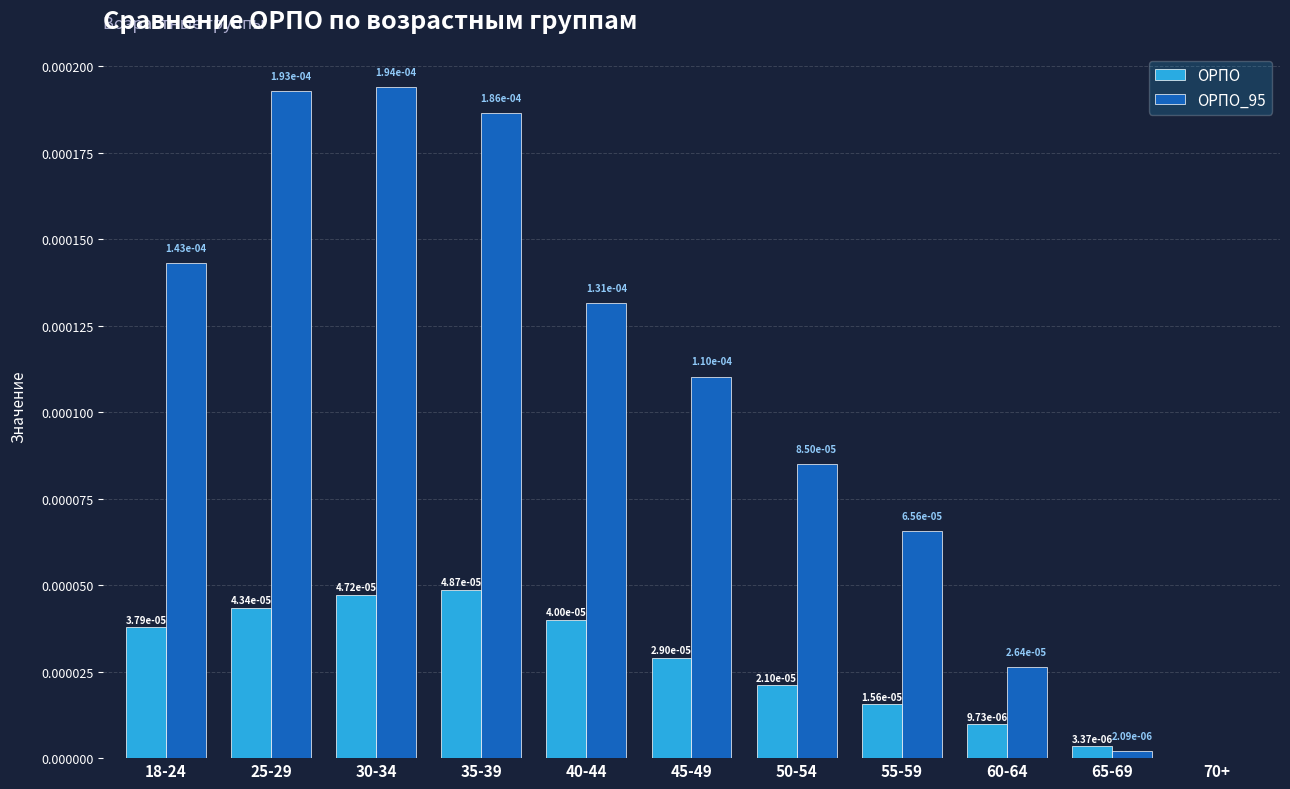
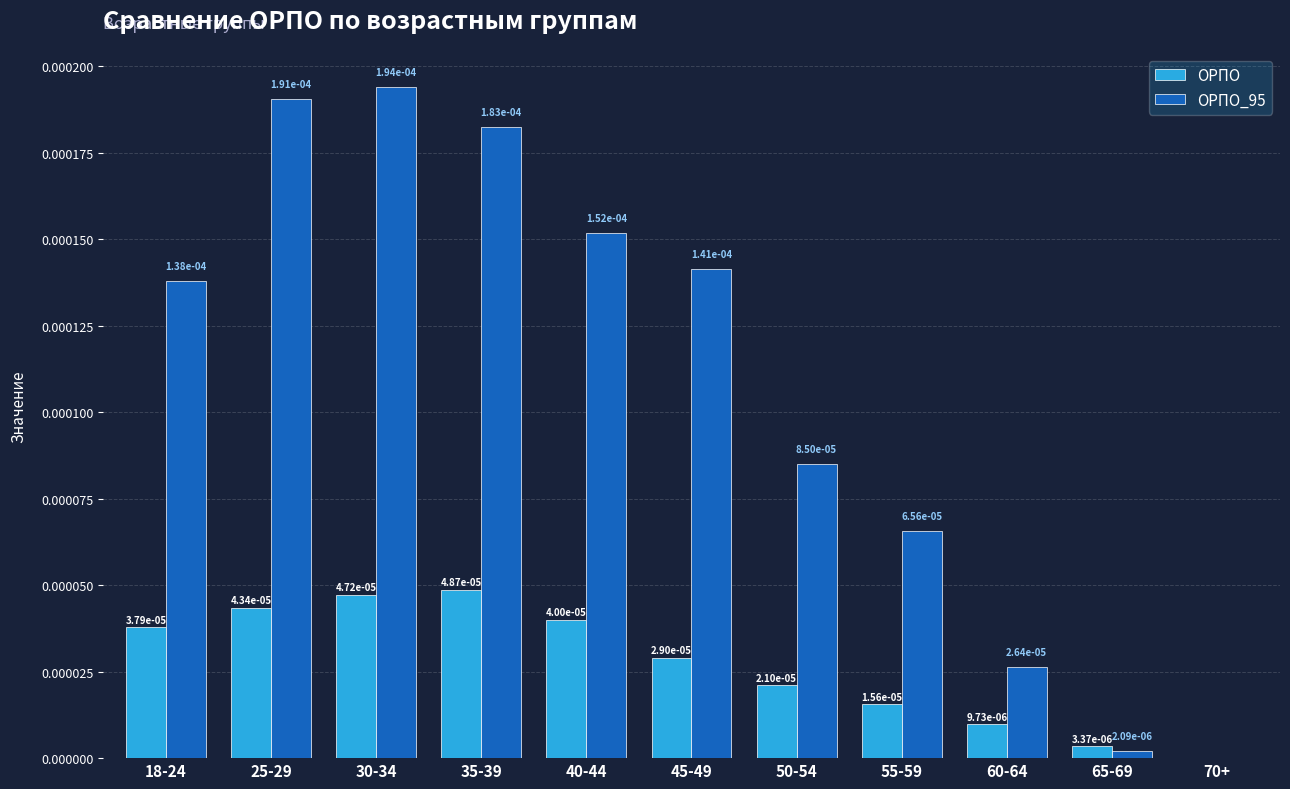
  {
    "ОРПО": {
      "18-24": "3.79e-05",
      "25-29": "4.34e-05",
      "30-34": "4.72e-05",
      "35-39": "4.87e-05",
      "40-44": "4.00e-05",
      "45-49": "2.90e-05",
      "50-54": "2.10e-05",
      "55-59": "1.56e-05",
      "60-64": "9.73e-06",
      "65-69": "3.37e-06"
    },
    "ОРПО_95": {
-     "18-24": "1.43e-04",
-     "25-29": "1.93e-04",
+     "18-24": "1.38e-04",
+     "25-29": "1.91e-04",
      "30-34": "1.94e-04",
-     "35-39": "1.86e-04",
-     "40-44": "1.31e-04",
-     "45-49": "1.10e-04",
+     "35-39": "1.83e-04",
+     "40-44": "1.52e-04",
+     "45-49": "1.41e-04",
      "50-54": "8.50e-05",
      "55-59": "6.56e-05",
      "60-64": "2.64e-05",
      "65-69": "2.09e-06"
    }
  }
